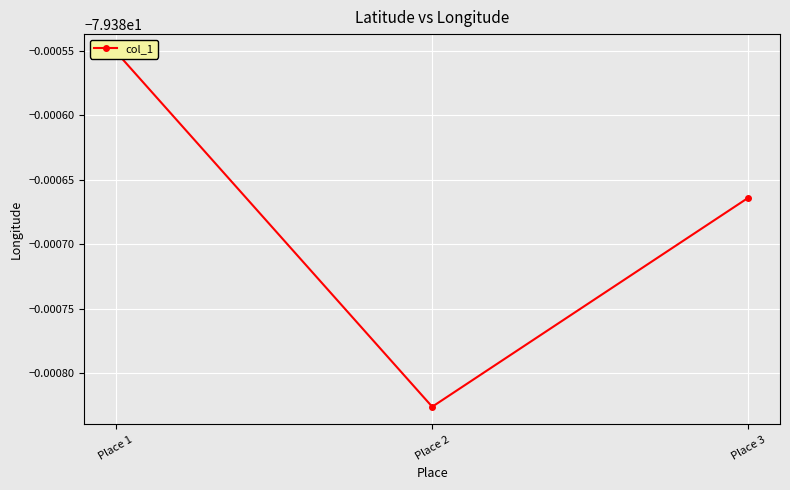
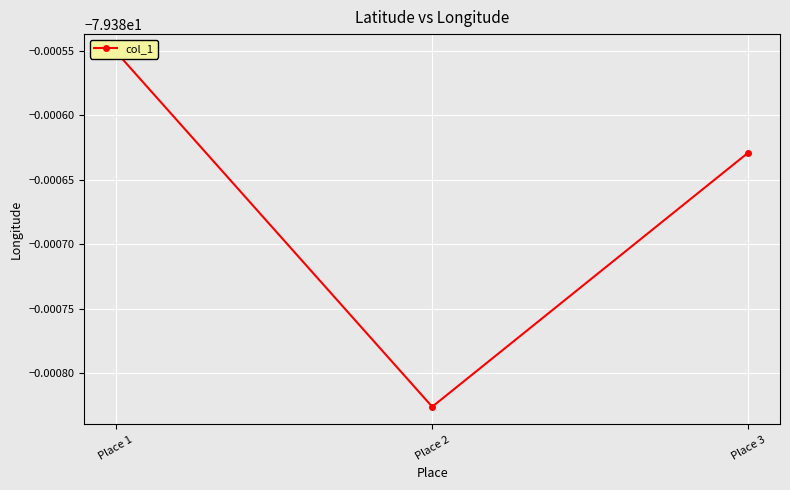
  {
    "Place 2": -79.380826,
-   "Place 3": -79.380664
+   "Place 3": -79.380629
  }
